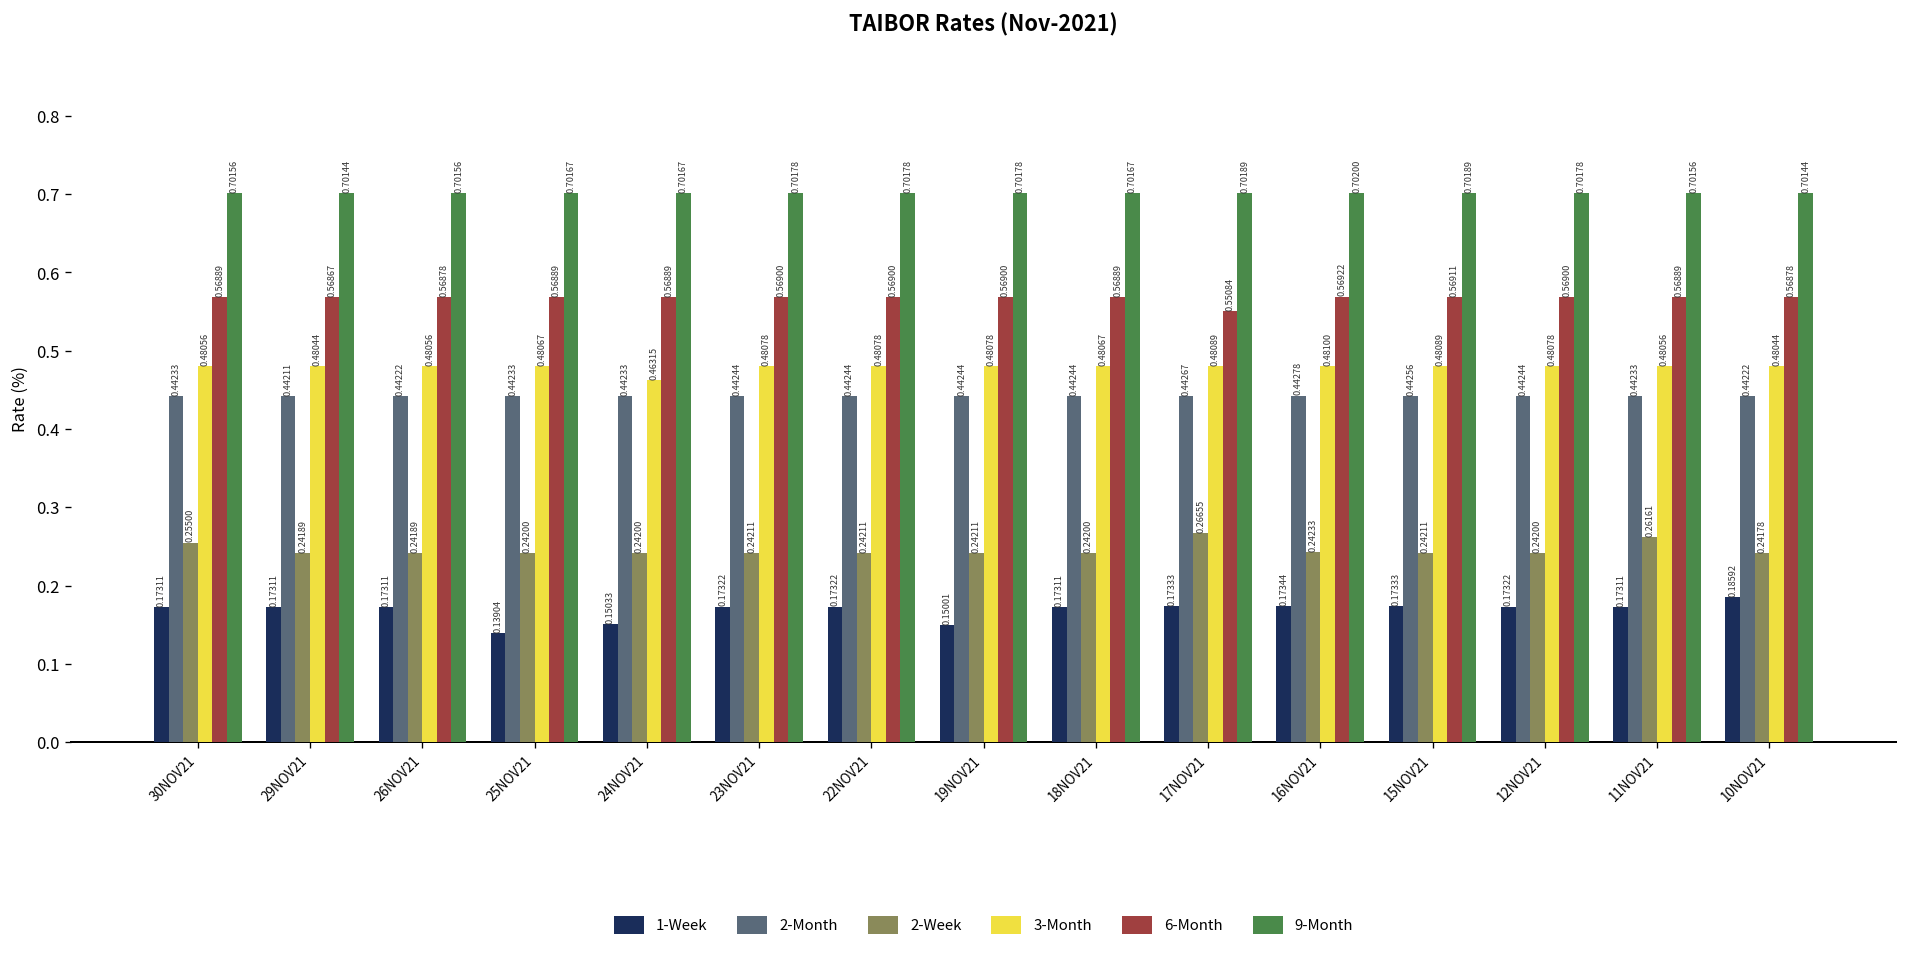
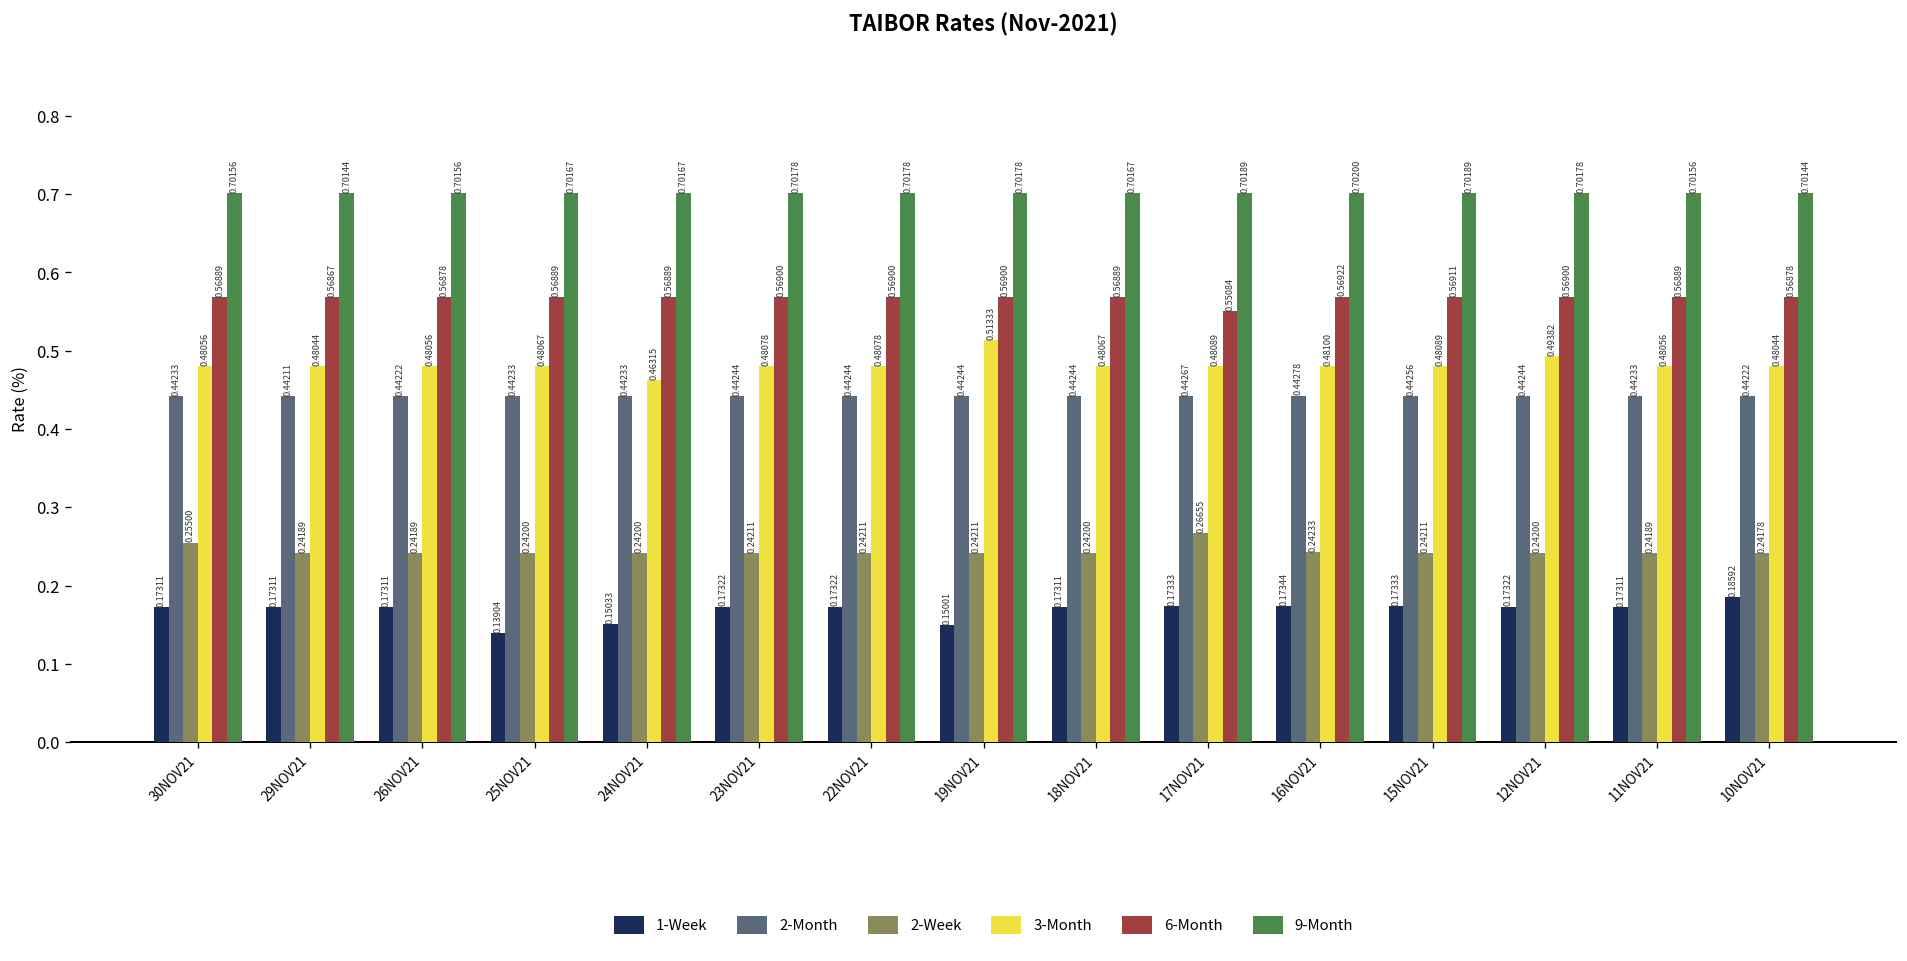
  {
    "1-Week": {
      "30NOV21": 0.17311,
      "29NOV21": 0.17311,
      "26NOV21": 0.17311,
      "25NOV21": 0.13904,
      "24NOV21": 0.15033,
      "23NOV21": 0.17322,
      "22NOV21": 0.17322,
      "19NOV21": 0.15001,
      "18NOV21": 0.17311,
      "17NOV21": 0.17333,
      "16NOV21": 0.17344,
      "15NOV21": 0.17333,
      "12NOV21": 0.17322,
      "11NOV21": 0.17311,
      "10NOV21": 0.18592
    },
    "2-Week": {
      "30NOV21": 0.25500,
      "29NOV21": 0.24189,
      "26NOV21": 0.24189,
      "25NOV21": 0.24200,
      "24NOV21": 0.24200,
      "23NOV21": 0.24211,
      "22NOV21": 0.24211,
      "19NOV21": 0.24211,
      "18NOV21": 0.24200,
      "17NOV21": 0.26655,
      "16NOV21": 0.24233,
      "15NOV21": 0.24211,
      "12NOV21": 0.24200,
-     "11NOV21": 0.26161,
+     "11NOV21": 0.24189,
      "10NOV21": 0.24178
    },
    "3-Month": {
      "30NOV21": 0.48056,
      "29NOV21": 0.48044,
      "26NOV21": 0.48056,
      "25NOV21": 0.48067,
      "24NOV21": 0.46315,
      "23NOV21": 0.48078,
      "22NOV21": 0.48078,
-     "19NOV21": 0.48078,
+     "19NOV21": 0.51333,
      "18NOV21": 0.48067,
      "17NOV21": 0.48089,
      "16NOV21": 0.48100,
      "15NOV21": 0.48089,
-     "12NOV21": 0.48078,
+     "12NOV21": 0.49382,
      "11NOV21": 0.48056,
      "10NOV21": 0.48044
    },
    "6-Month": {
      "30NOV21": 0.56889,
      "29NOV21": 0.56867,
      "26NOV21": 0.56878,
      "25NOV21": 0.56889,
      "24NOV21": 0.56889,
      "23NOV21": 0.56900,
      "22NOV21": 0.56900,
      "19NOV21": 0.56900,
      "18NOV21": 0.56889,
      "17NOV21": 0.55084,
      "16NOV21": 0.56922,
      "15NOV21": 0.56911,
      "12NOV21": 0.56900,
      "11NOV21": 0.56889,
      "10NOV21": 0.56878
    }
  }
